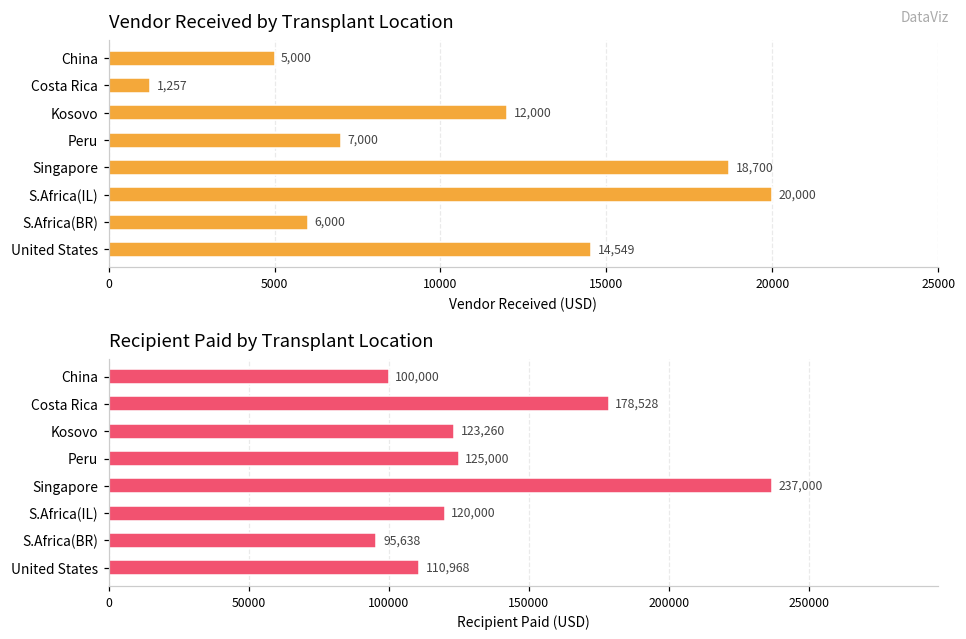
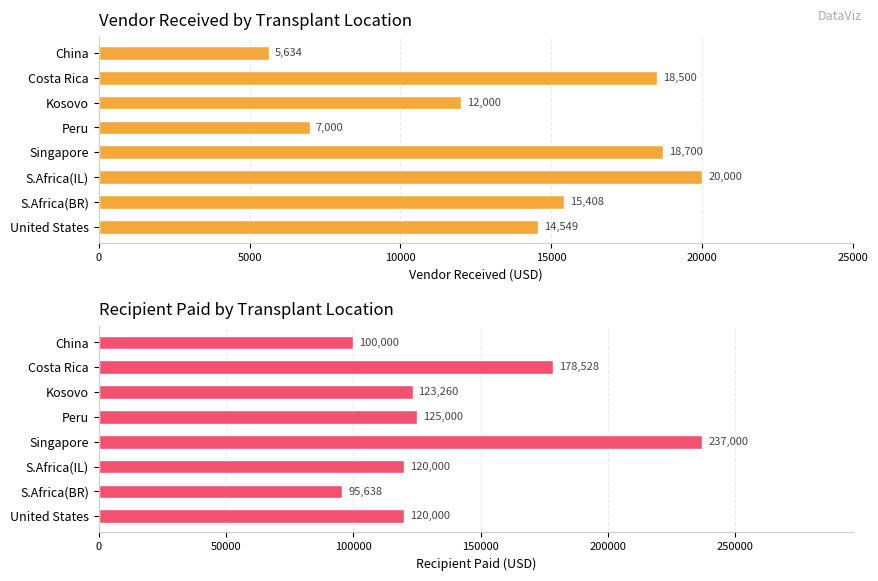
  {
    "Vendor Received by Transplant Location": {
-     "China": "5,000",
-     "Costa Rica": "1,257",
+     "China": "5,634",
+     "Costa Rica": "18,500",
      "Kosovo": "12,000",
      "Peru": "7,000",
      "Singapore": "18,700",
      "S.Africa(IL)": "20,000",
-     "S.Africa(BR)": "6,000",
+     "S.Africa(BR)": "15,408",
      "United States": "14,549"
    },
    "Recipient Paid by Transplant Location": {
      "China": "100,000",
      "Costa Rica": "178,528",
      "Kosovo": "123,260",
      "Peru": "125,000",
      "Singapore": "237,000",
      "S.Africa(IL)": "120,000",
      "S.Africa(BR)": "95,638",
-     "United States": "110,968"
+     "United States": "120,000"
    }
  }
